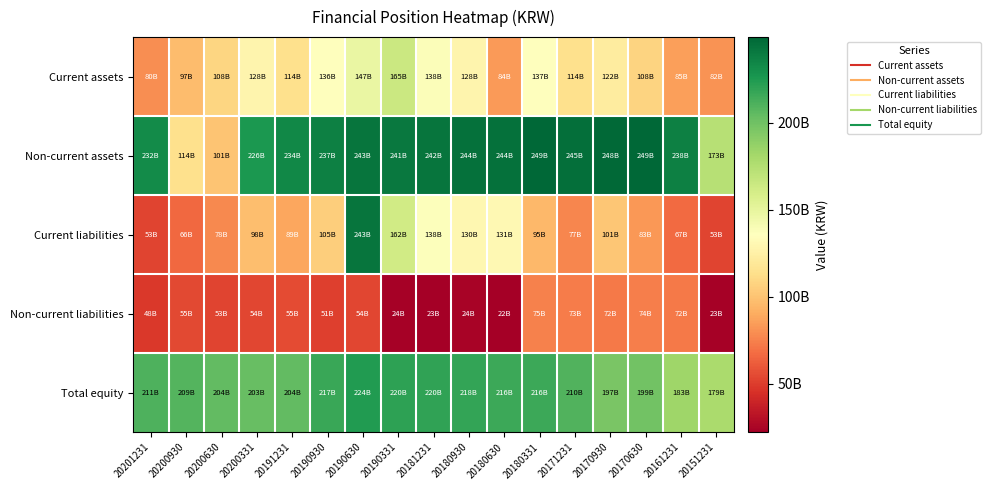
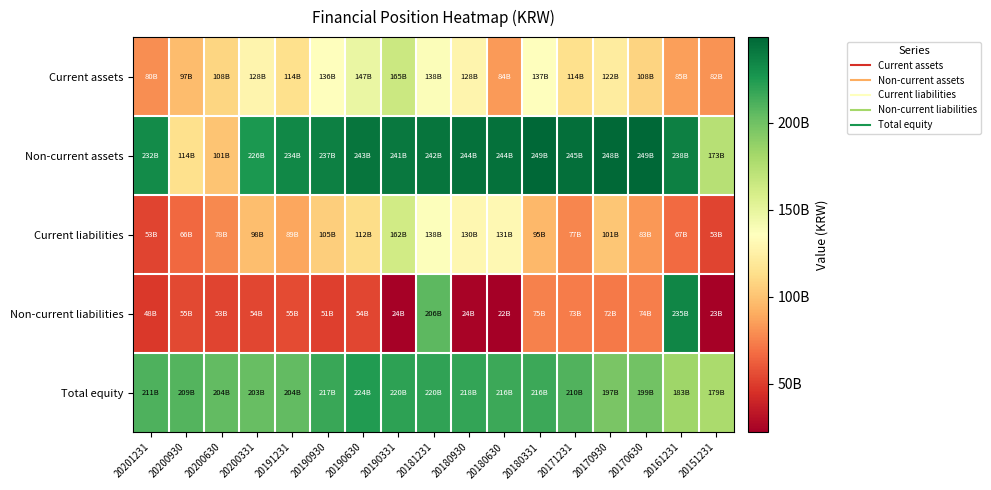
  {
    "Current assets": {
      "20201231": "80B",
      "20200930": "97B",
      "20200630": "108B",
      "20200331": "128B",
      "20191231": "114B",
      "20190930": "136B",
      "20190630": "147B",
      "20190331": "165B",
      "20181231": "138B",
      "20180930": "128B",
      "20180630": "84B",
      "20180331": "137B",
      "20171231": "114B",
      "20170930": "122B",
      "20170630": "108B",
      "20161231": "85B",
      "20151231": "82B"
    },
    "Non-current assets": {
      "20201231": "232B",
      "20200930": "114B",
      "20200630": "101B",
      "20200331": "226B",
      "20191231": "234B",
      "20190930": "237B",
      "20190630": "243B",
      "20190331": "241B",
      "20181231": "242B",
      "20180930": "244B",
      "20180630": "244B",
      "20180331": "249B",
      "20171231": "245B",
      "20170930": "248B",
      "20170630": "249B",
      "20161231": "238B",
      "20151231": "173B"
    },
    "Current liabilities": {
      "20201231": "53B",
      "20200930": "66B",
      "20200630": "78B",
      "20200331": "98B",
      "20191231": "89B",
      "20190930": "105B",
-     "20190630": "243B",
+     "20190630": "112B",
      "20190331": "162B",
      "20181231": "138B",
      "20180930": "130B",
      "20180630": "131B",
      "20180331": "95B",
      "20171231": "77B",
      "20170930": "101B",
      "20170630": "83B",
      "20161231": "67B",
      "20151231": "53B"
    },
    "Non-current liabilities": {
      "20201231": "48B",
      "20200930": "55B",
      "20200630": "53B",
      "20200331": "54B",
      "20191231": "55B",
      "20190930": "51B",
      "20190630": "54B",
      "20190331": "24B",
-     "20181231": "23B",
+     "20181231": "206B",
      "20180930": "24B",
      "20180630": "22B",
      "20180331": "75B",
      "20171231": "73B",
      "20170930": "72B",
      "20170630": "74B",
-     "20161231": "72B",
+     "20161231": "235B",
      "20151231": "23B"
    },
    "Total equity": {
      "20201231": "211B",
      "20200930": "209B",
      "20200630": "204B",
      "20200331": "203B",
      "20191231": "204B",
      "20190930": "217B",
      "20190630": "224B",
      "20190331": "220B",
      "20181231": "220B",
      "20180930": "218B",
      "20180630": "216B",
      "20180331": "216B",
      "20171231": "210B",
      "20170930": "197B",
      "20170630": "199B",
      "20161231": "183B",
      "20151231": "179B"
    }
  }
